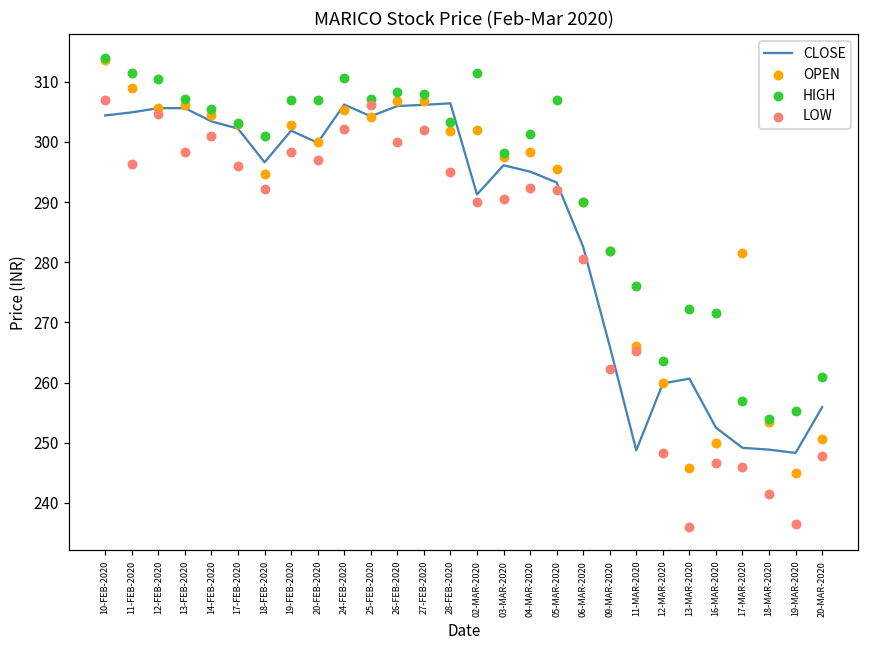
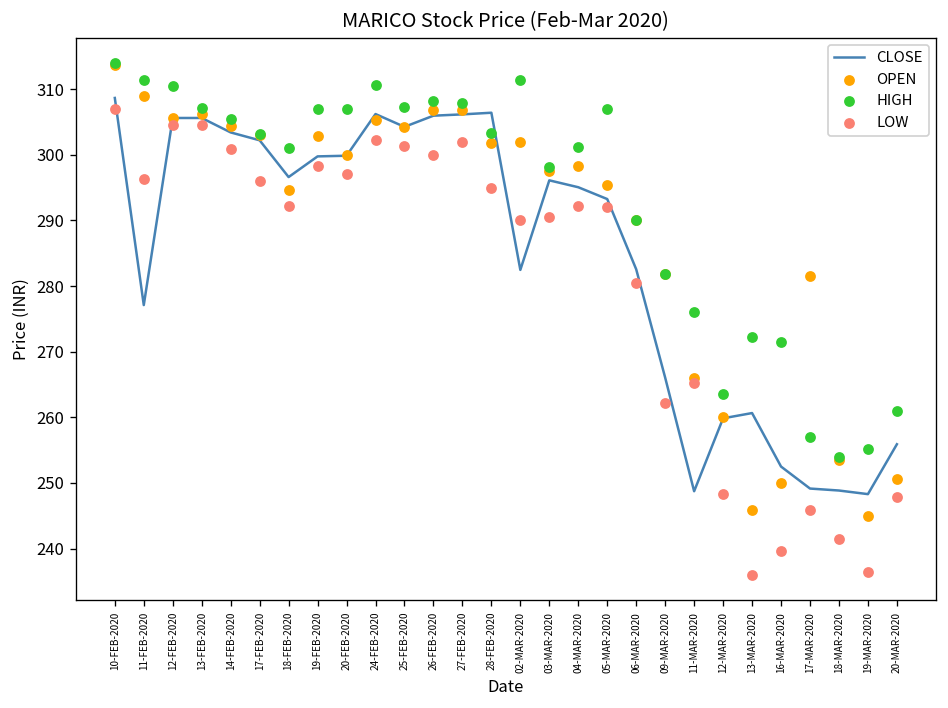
  {
    "CLOSE": {
-     "10-FEB-2020": 304,
-     "11-FEB-2020": 305,
+     "10-FEB-2020": 309,
+     "11-FEB-2020": 277,
      "13-FEB-2020": 306,
      "14-FEB-2020": 303,
      "17-FEB-2020": 302,
      "18-FEB-2020": 297,
-     "19-FEB-2020": 302,
+     "19-FEB-2020": 300,
      "24-FEB-2020": 306,
      "26-FEB-2020": 306,
      "27-FEB-2020": 306,
      "28-FEB-2020": 306,
-     "02-MAR-2020": 291,
+     "02-MAR-2020": 282,
      "03-MAR-2020": 296,
      "04-MAR-2020": 295,
      "05-MAR-2020": 293,
      "06-MAR-2020": 283,
      "09-MAR-2020": 266,
      "11-MAR-2020": 249,
      "13-MAR-2020": 261,
      "16-MAR-2020": 253,
      "17-MAR-2020": 249,
      "18-MAR-2020": 249,
      "19-MAR-2020": 248,
      "20-MAR-2020": 256
    },
    "LOW": {
-     "13-FEB-2020": 298,
-     "25-FEB-2020": 306,
-     "16-MAR-2020": 247
+     "13-FEB-2020": 305,
+     "25-FEB-2020": 301,
+     "16-MAR-2020": 240
    }
  }
